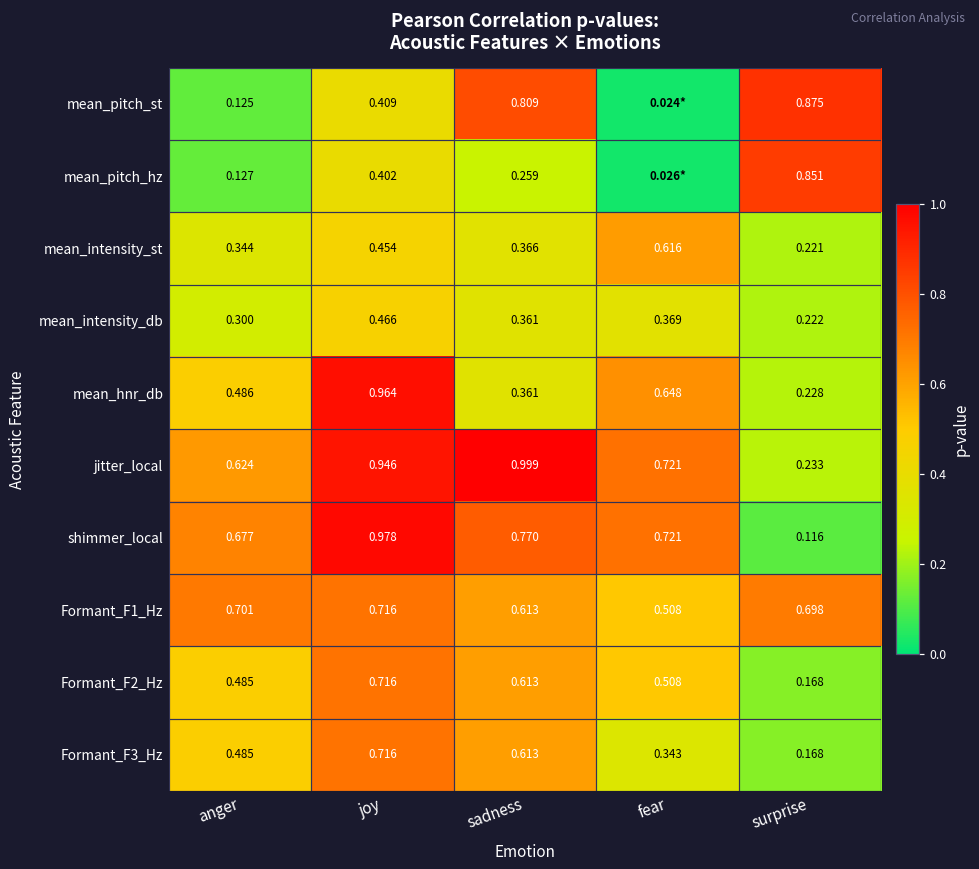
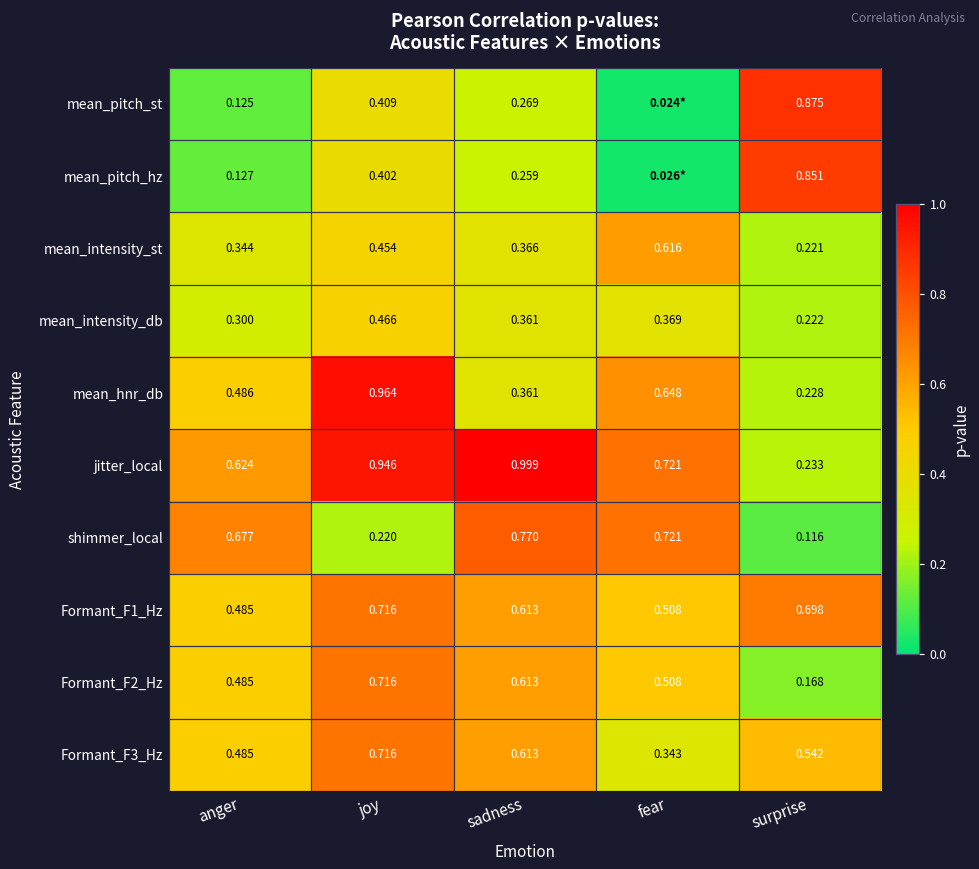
  {
    "mean_pitch_st": {
      "anger": "0.125",
      "joy": "0.409",
-     "sadness": "0.809",
+     "sadness": "0.269",
      "fear": "0.024*",
      "surprise": "0.875"
    },
    "mean_pitch_hz": {
      "anger": "0.127",
      "joy": "0.402",
      "sadness": "0.259",
      "fear": "0.026*",
      "surprise": "0.851"
    },
    "mean_intensity_st": {
      "anger": "0.344",
      "joy": "0.454",
      "sadness": "0.366",
      "fear": "0.616",
      "surprise": "0.221"
    },
    "mean_intensity_db": {
      "anger": "0.300",
      "joy": "0.466",
      "sadness": "0.361",
      "fear": "0.369",
      "surprise": "0.222"
    },
    "mean_hnr_db": {
      "anger": "0.486",
      "joy": "0.964",
      "sadness": "0.361",
      "fear": "0.648",
      "surprise": "0.228"
    },
    "jitter_local": {
      "anger": "0.624",
      "joy": "0.946",
      "sadness": "0.999",
      "fear": "0.721",
      "surprise": "0.233"
    },
    "shimmer_local": {
      "anger": "0.677",
-     "joy": "0.978",
+     "joy": "0.220",
      "sadness": "0.770",
      "fear": "0.721",
      "surprise": "0.116"
    },
    "Formant_F1_Hz": {
-     "anger": "0.701",
+     "anger": "0.485",
      "joy": "0.716",
      "sadness": "0.613",
      "fear": "0.508",
      "surprise": "0.698"
    },
    "Formant_F2_Hz": {
      "anger": "0.485",
      "joy": "0.716",
      "sadness": "0.613",
      "fear": "0.508",
      "surprise": "0.168"
    },
    "Formant_F3_Hz": {
      "anger": "0.485",
      "joy": "0.716",
      "sadness": "0.613",
      "fear": "0.343",
-     "surprise": "0.168"
+     "surprise": "0.542"
    }
  }
